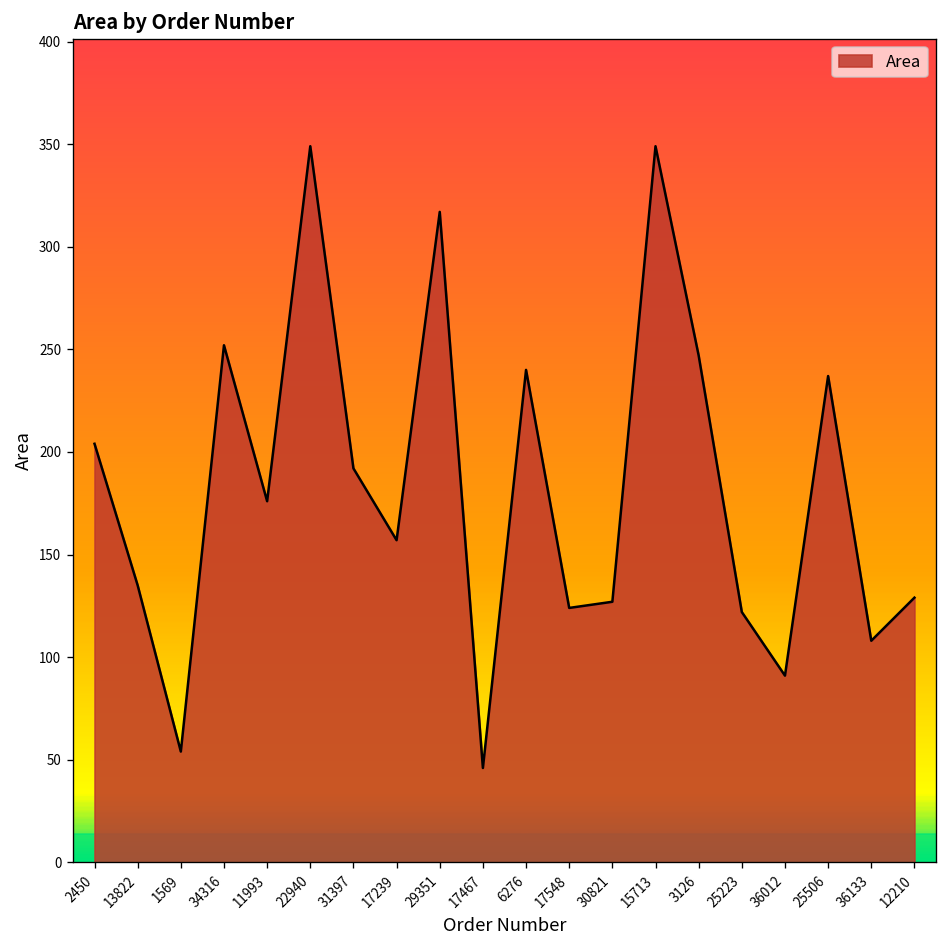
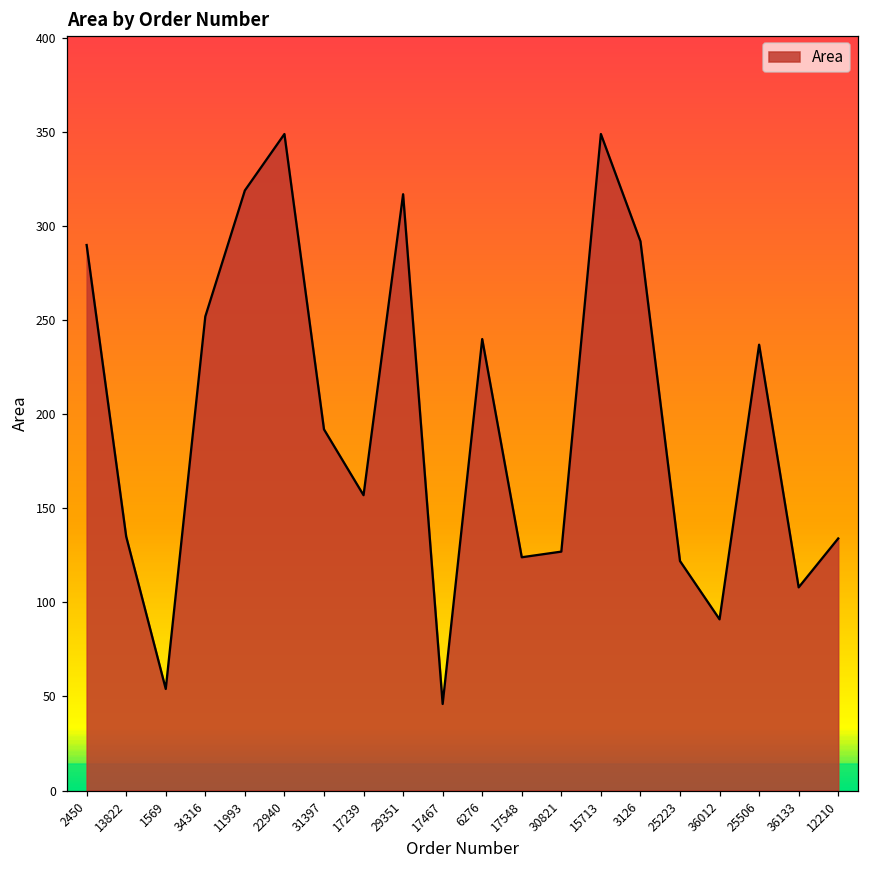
  {
-   "2450": 204,
+   "2450": 290,
    "13822": 135,
    "1569": 54,
    "34316": 252,
-   "11993": 176,
+   "11993": 319,
    "22940": 349,
    "31397": 192,
    "17239": 157,
    "29351": 317,
    "17467": 46,
    "6276": 240,
    "17548": 124,
    "30821": 127,
    "15713": 349,
-   "3126": 247,
+   "3126": 292,
    "25223": 122,
    "36012": 91,
    "25506": 237,
    "36133": 108,
-   "12210": 129
+   "12210": 134
  }
